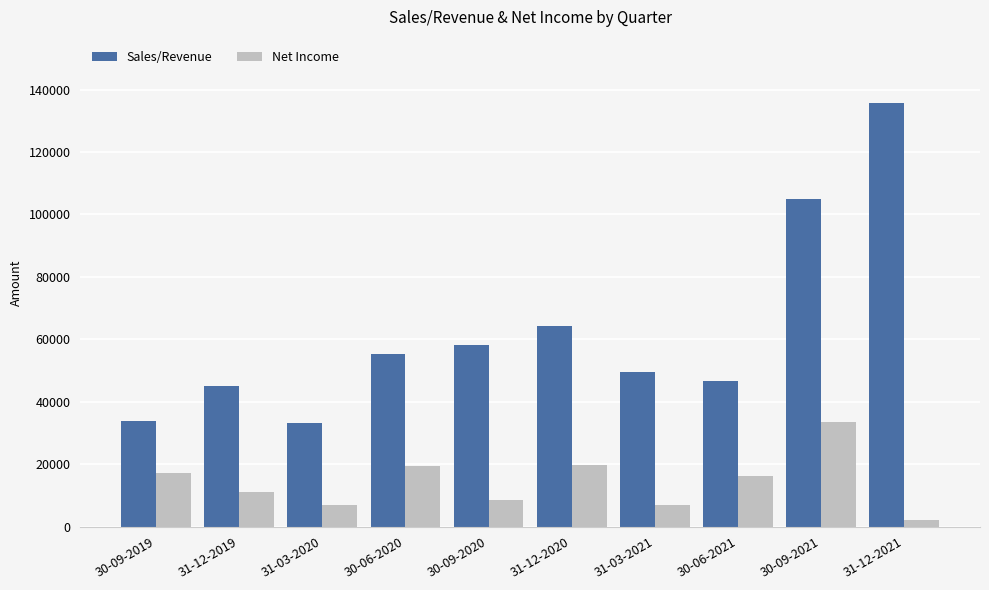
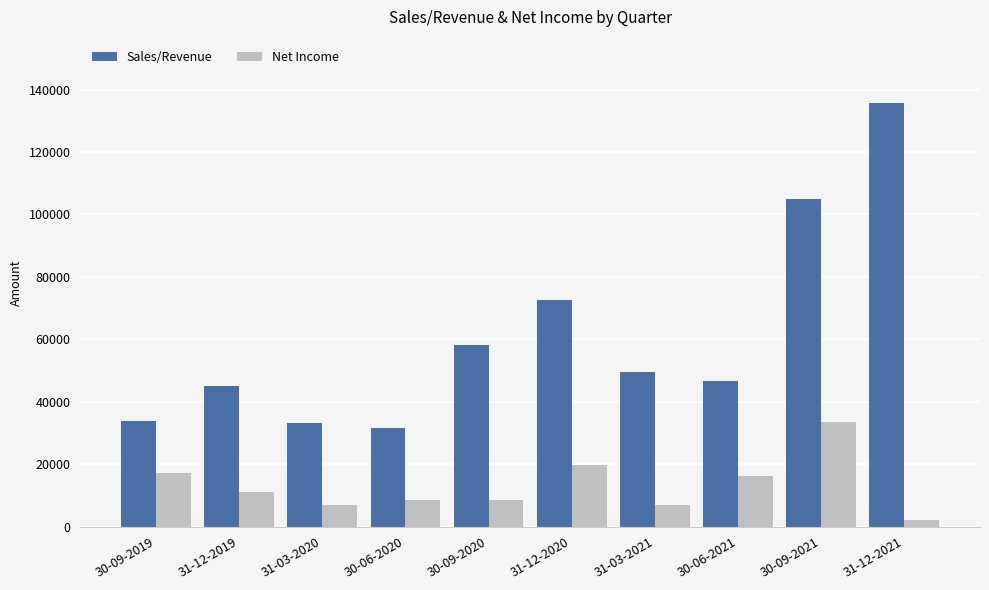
  {
    "Sales/Revenue": {
      "30-09-2019": 34000,
      "31-12-2019": 45000,
      "31-03-2020": 33000,
-     "30-06-2020": 55000,
+     "30-06-2020": 32000,
      "30-09-2020": 58000,
-     "31-12-2020": 64000,
+     "31-12-2020": 72000,
      "31-03-2021": 49000,
      "30-06-2021": 47000,
      "30-09-2021": 105000,
      "31-12-2021": 136000
    },
    "Net Income": {
      "30-09-2019": 17000,
      "31-12-2019": 11000,
      "31-03-2020": 7000,
-     "30-06-2020": 19000,
+     "30-06-2020": 8000,
      "30-09-2020": 8000,
      "31-12-2020": 20000,
      "31-03-2021": 7000,
      "30-06-2021": 16000,
      "30-09-2021": 34000,
      "31-12-2021": 2000
    }
  }
